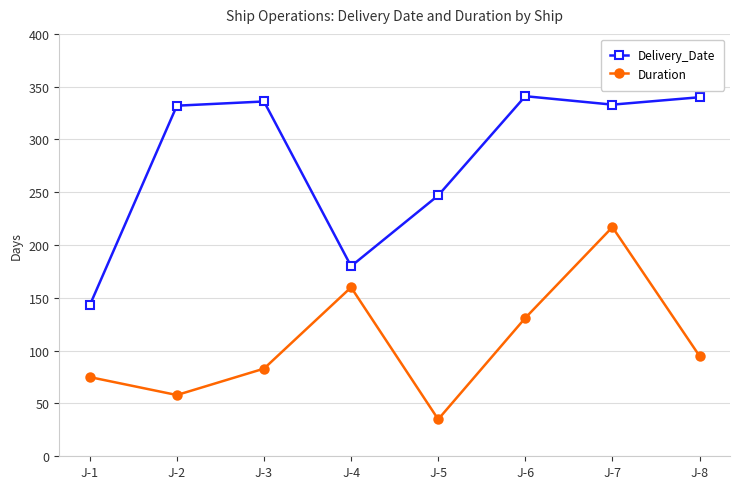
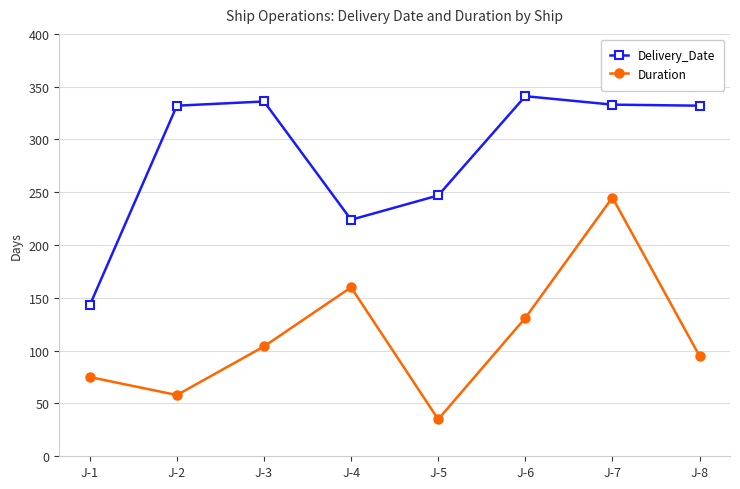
  {
    "Delivery_Date": {
      "J-1": 143,
      "J-2": 332,
      "J-3": 336,
-     "J-4": 180,
+     "J-4": 224,
      "J-5": 247,
      "J-6": 341,
      "J-7": 333,
-     "J-8": 340
+     "J-8": 332
    },
    "Duration": {
      "J-1": 75,
      "J-2": 58,
-     "J-3": 83,
+     "J-3": 104,
      "J-4": 160,
      "J-5": 35,
      "J-6": 131,
-     "J-7": 217,
+     "J-7": 245,
      "J-8": 95
    }
  }
